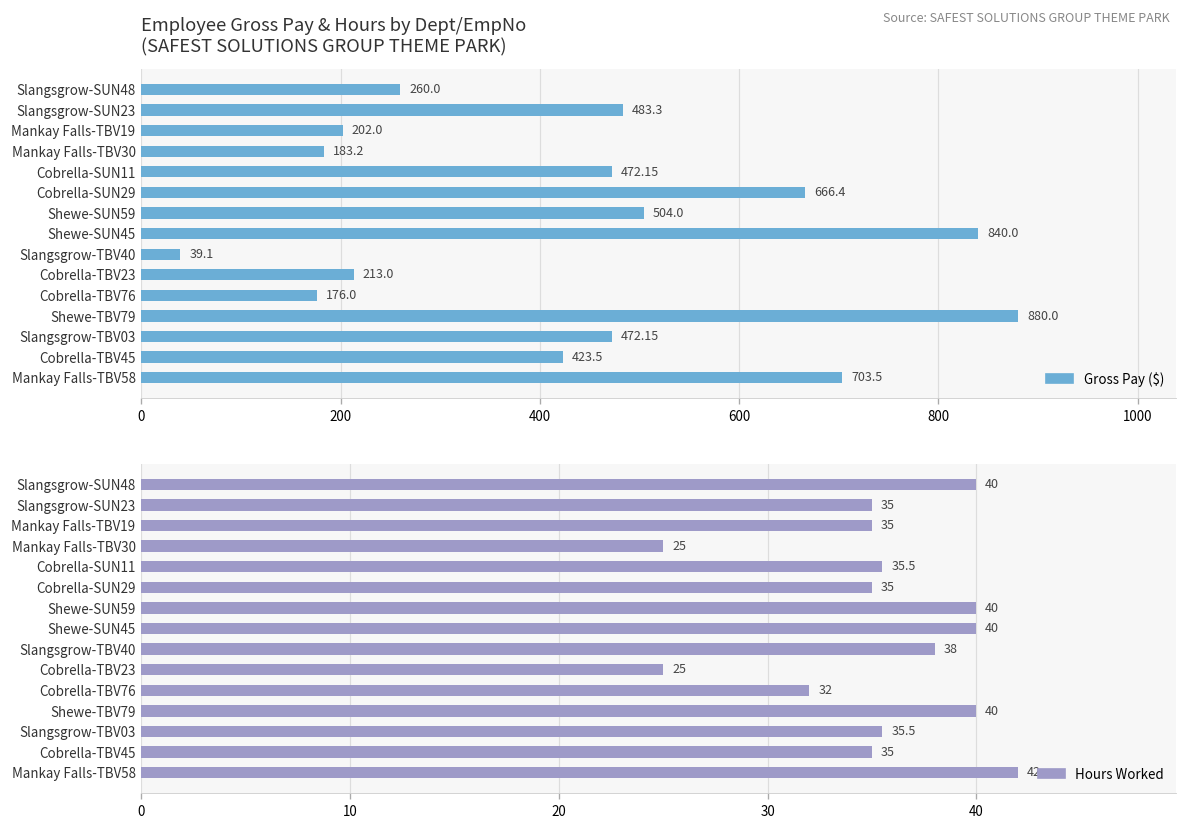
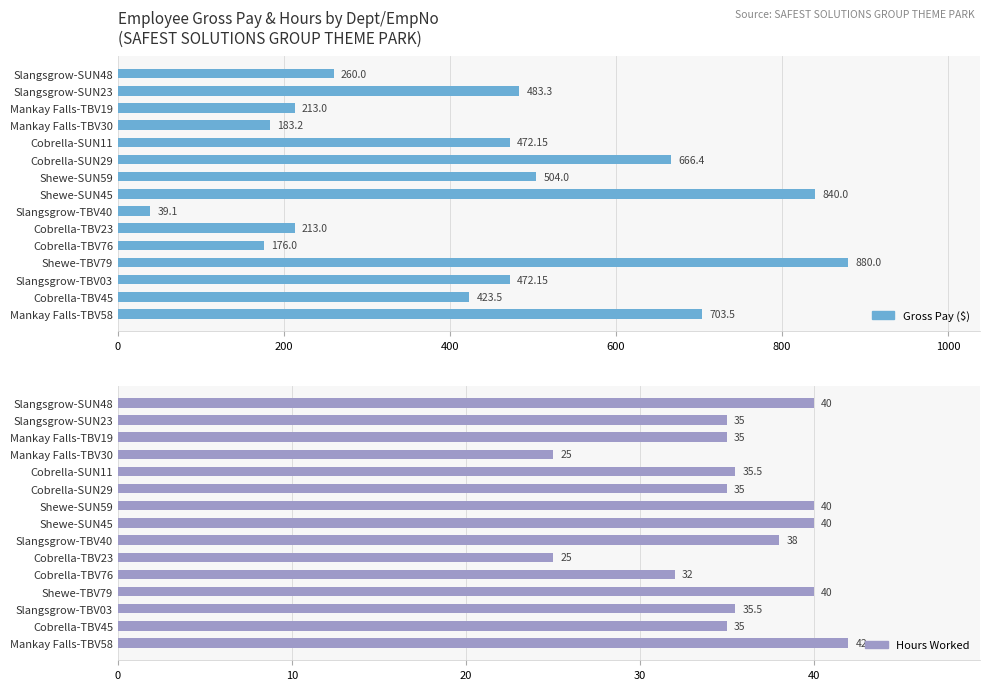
  {
    "Employee Gross Pay & Hours by Dept/EmpNo (SAFEST SOLUTIONS GROUP THEME PARK)": {
      "Slangsgrow-SUN48": 260.0,
      "Slangsgrow-SUN23": 483.3,
-     "Mankay Falls-TBV19": 202.0,
+     "Mankay Falls-TBV19": 213.0,
      "Mankay Falls-TBV30": 183.2,
      "Cobrella-SUN11": 472.15,
      "Cobrella-SUN29": 666.4,
      "Shewe-SUN59": 504.0,
      "Shewe-SUN45": 840.0,
      "Slangsgrow-TBV40": 39.1,
      "Cobrella-TBV23": 213.0,
      "Cobrella-TBV76": 176.0,
      "Shewe-TBV79": 880.0,
      "Slangsgrow-TBV03": 472.15,
      "Cobrella-TBV45": 423.5,
      "Mankay Falls-TBV58": 703.5
    }
  }
